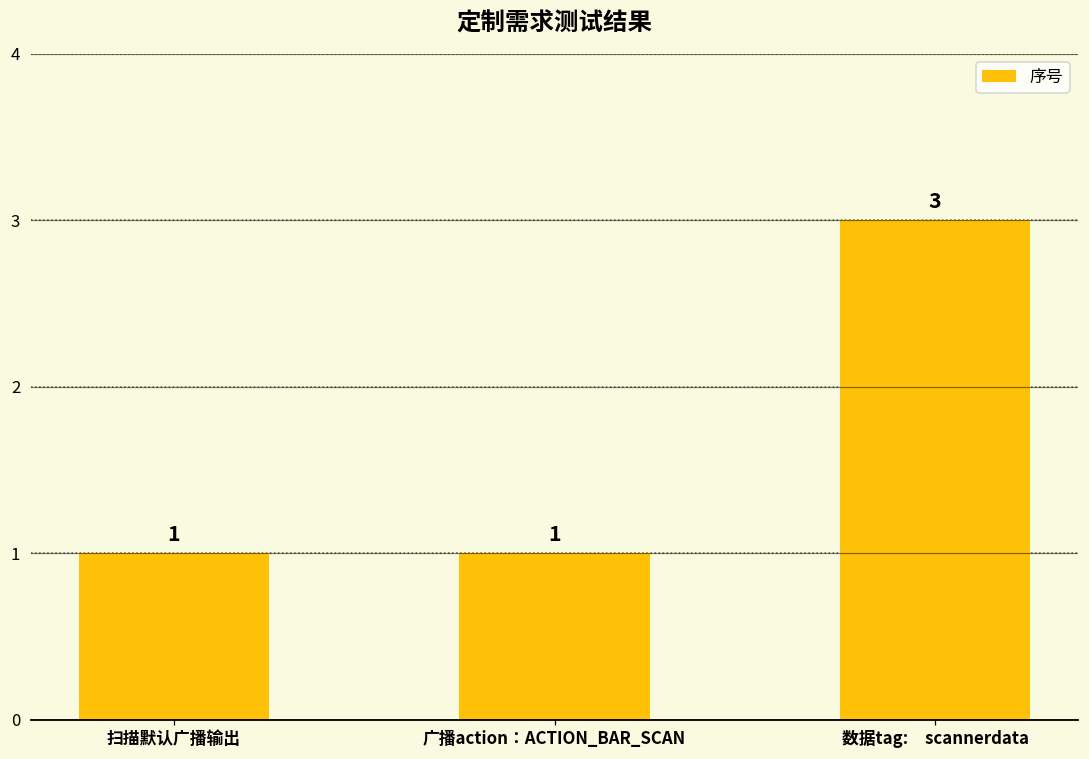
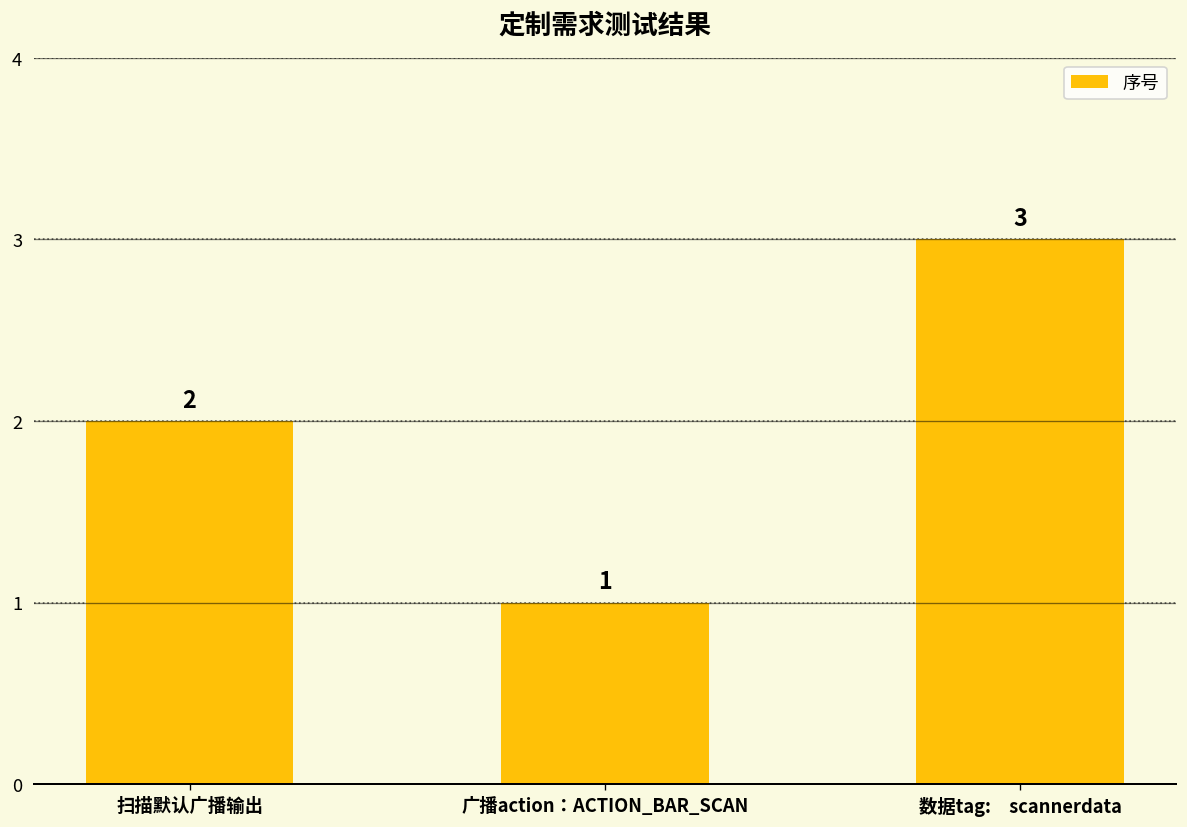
  {
-   "扫描默认广播输出": 1,
+   "扫描默认广播输出": 2,
    "广播action：ACTION_BAR_SCAN": 1,
    "数据tag: scannerdata": 3
  }
